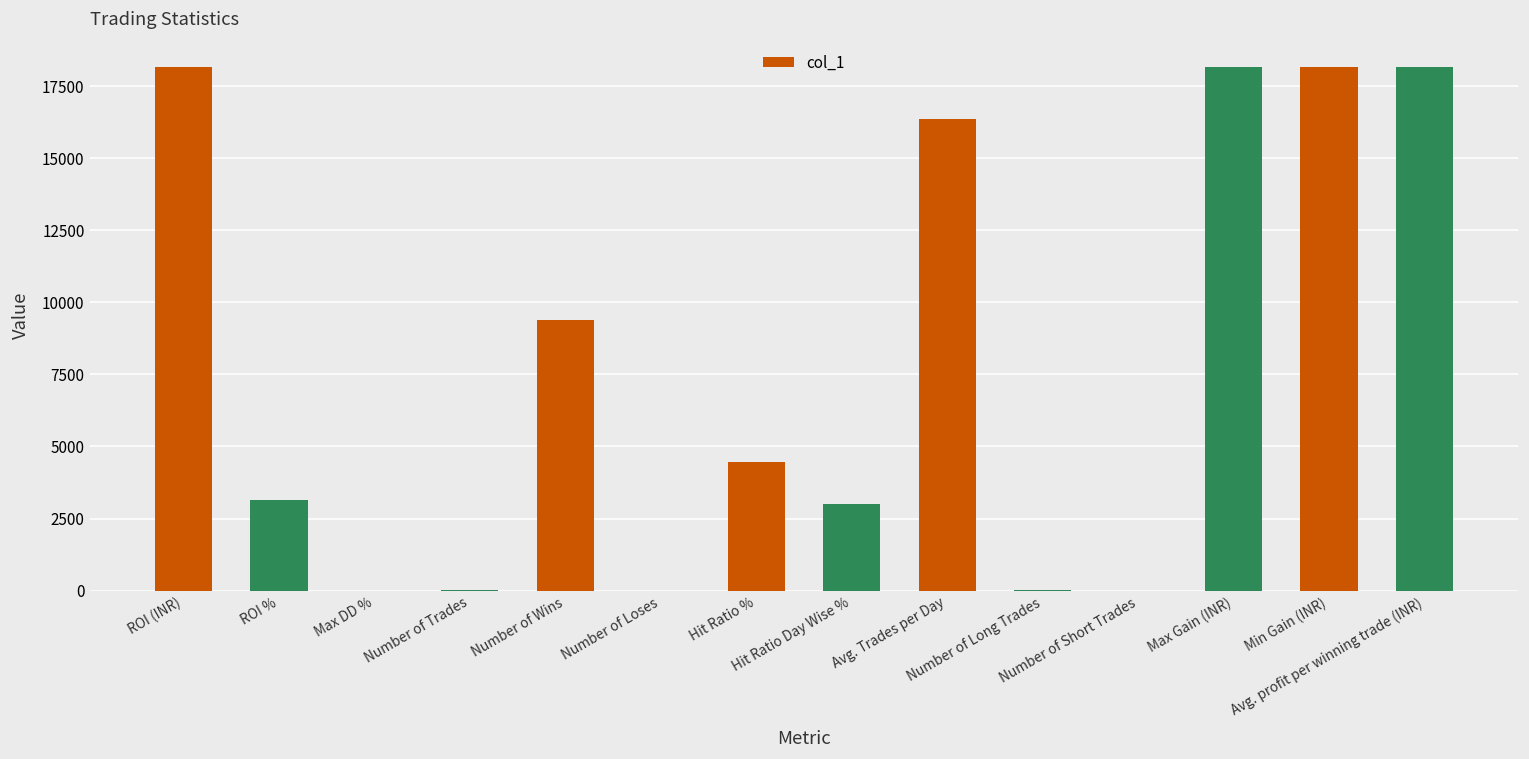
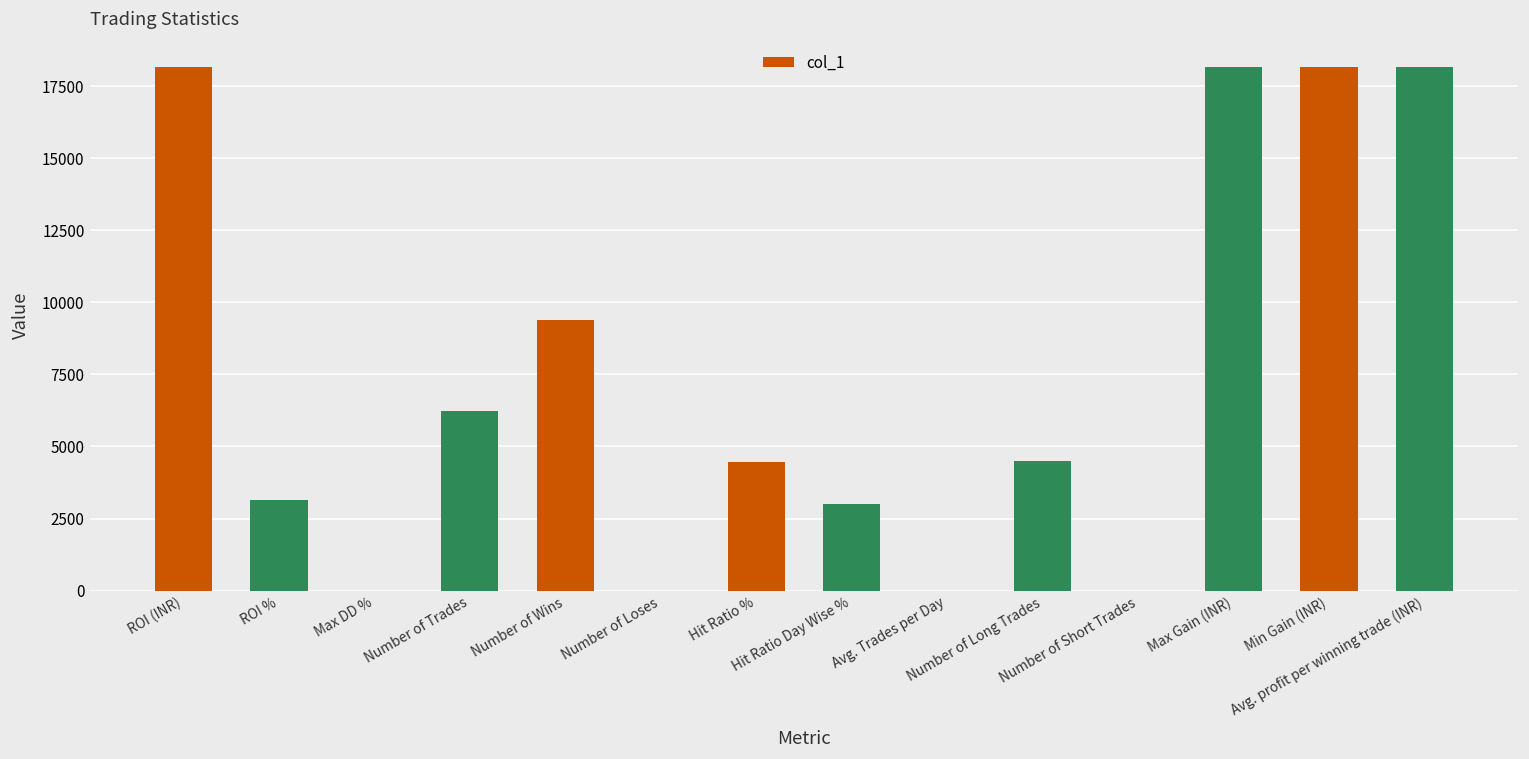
  {
    "ROI (INR)": 18200,
    "ROI %": 3100,
    "Max DD %": 0,
-   "Number of Trades": 0,
+   "Number of Trades": 6200,
    "Number of Wins": 9400,
    "Number of Loses": 0,
    "Hit Ratio %": 4500,
    "Hit Ratio Day Wise %": 3000,
-   "Avg. Trades per Day": 16400,
-   "Number of Long Trades": 0,
+   "Avg. Trades per Day": 0,
+   "Number of Long Trades": 4500,
    "Number of Short Trades": 0,
    "Max Gain (INR)": 18200,
    "Min Gain (INR)": 18200,
    "Avg. profit per winning trade (INR)": 18200
  }
